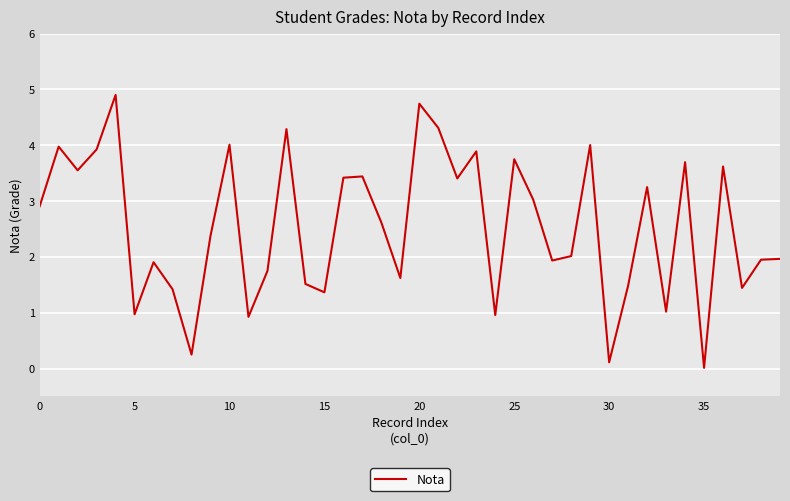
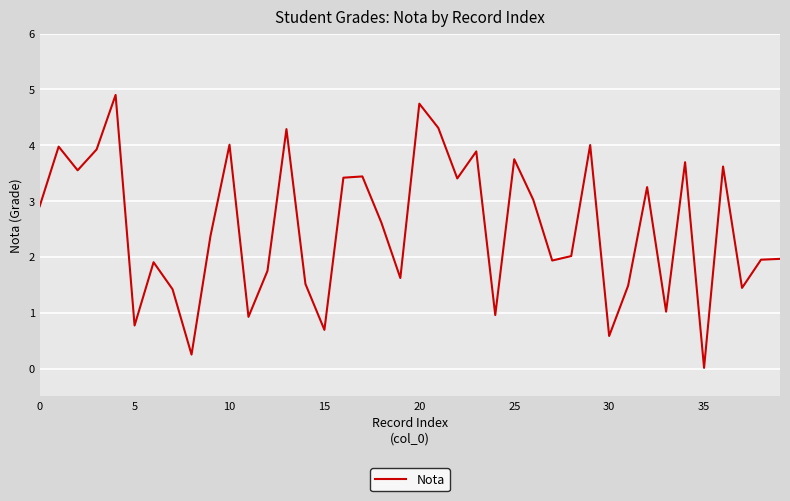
  {
    "0": 2.9,
-   "5": 1.0,
+   "5": 0.8,
    "10": 4.0,
-   "15": 1.4,
+   "15": 0.7,
    "20": 4.7,
    "25": 3.7,
-   "30": 0.1,
+   "30": 0.6,
    "35": 0.0
  }
